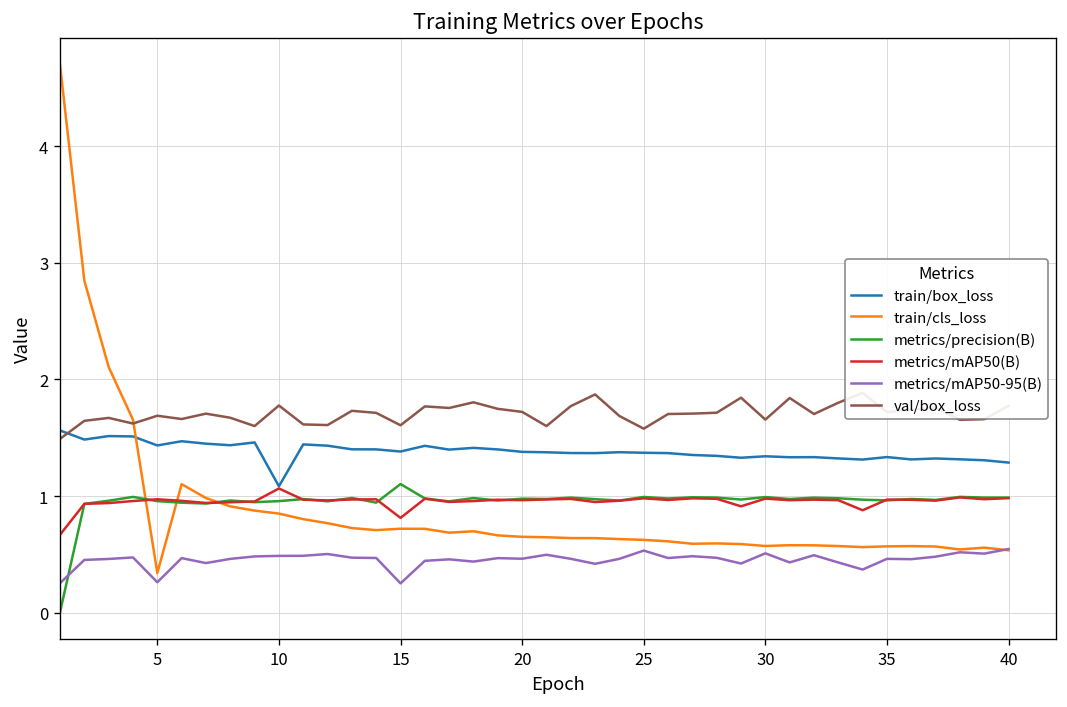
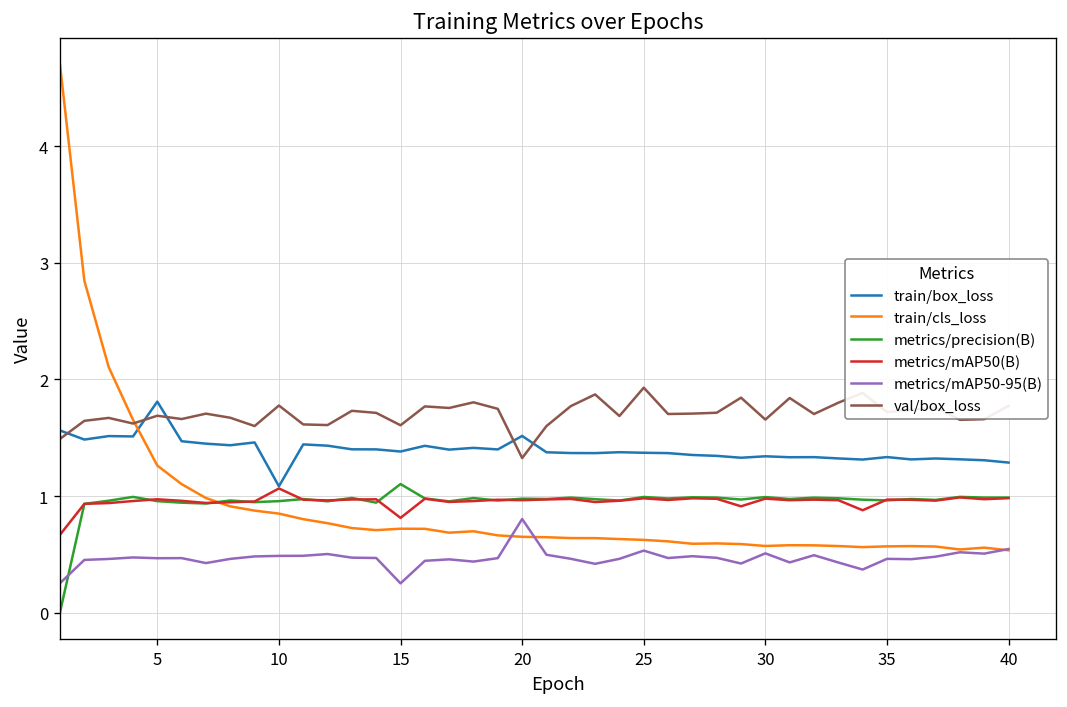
  {
    "train/box_loss": {
-     "5": 1.4,
+     "5": 1.8,
      "15": 1.4,
-     "20": 1.4,
+     "20": 1.5,
      "25": 1.4,
      "30": 1.3,
      "35": 1.3,
      "40": 1.3
    },
    "train/cls_loss": {
-     "5": 0.3,
+     "5": 1.3,
      "10": 0.9,
      "15": 0.7,
      "20": 0.7,
      "25": 0.6,
      "30": 0.6,
      "35": 0.6
    },
    "metrics/precision(B)": {
      "10": 1.0,
      "15": 1.1
    },
    "metrics/mAP50(B)": {
      "15": 0.8
    },
    "metrics/mAP50-95(B)": {
-     "5": 0.3,
+     "5": 0.5,
      "10": 0.5,
      "15": 0.3,
-     "20": 0.5,
+     "20": 0.8,
      "25": 0.5,
      "30": 0.5,
      "35": 0.5
    },
    "val/box_loss": {
      "5": 1.7,
      "10": 1.8,
      "15": 1.6,
-     "20": 1.7,
-     "25": 1.6,
+     "20": 1.3,
+     "25": 1.9,
      "30": 1.7
    }
  }
